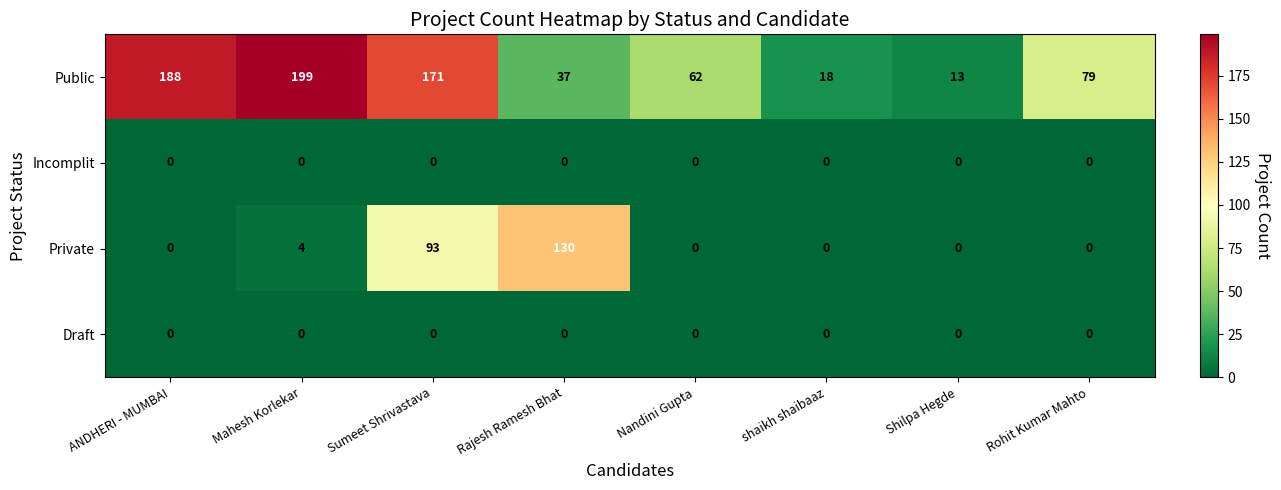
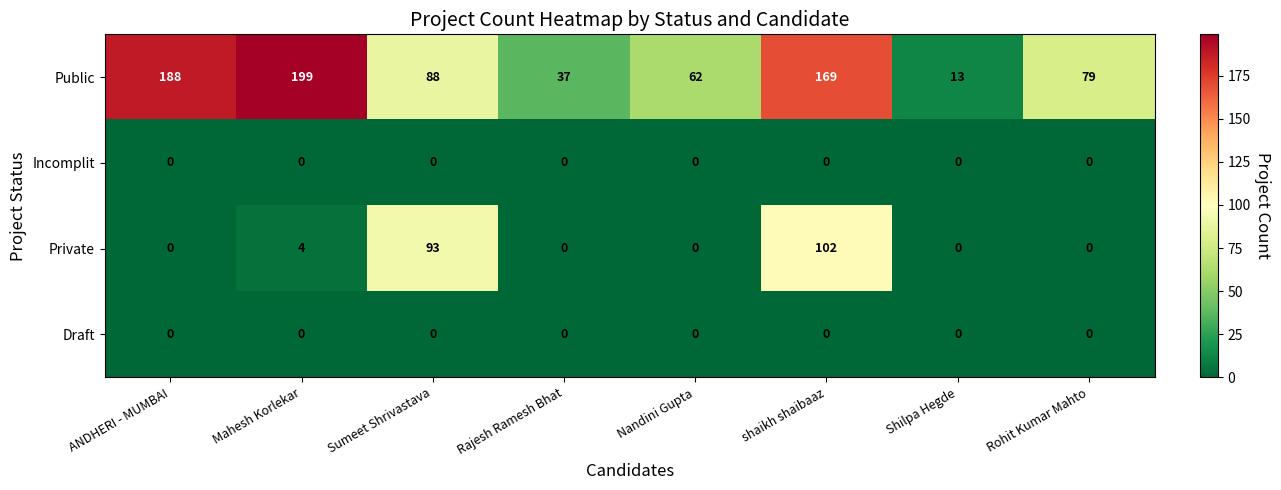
  {
    "Public": {
      "ANDHERI - MUMBAI": 188,
      "Mahesh Korlekar": 199,
-     "Sumeet Shrivastava": 171,
+     "Sumeet Shrivastava": 88,
      "Rajesh Ramesh Bhat": 37,
      "Nandini Gupta": 62,
-     "shaikh shaibaaz": 18,
+     "shaikh shaibaaz": 169,
      "Shilpa Hegde": 13,
      "Rohit Kumar Mahto": 79
    },
    "Incomplit": {
      "ANDHERI - MUMBAI": 0,
      "Mahesh Korlekar": 0,
      "Sumeet Shrivastava": 0,
      "Rajesh Ramesh Bhat": 0,
      "Nandini Gupta": 0,
      "shaikh shaibaaz": 0,
      "Shilpa Hegde": 0,
      "Rohit Kumar Mahto": 0
    },
    "Private": {
      "ANDHERI - MUMBAI": 0,
      "Mahesh Korlekar": 4,
      "Sumeet Shrivastava": 93,
-     "Rajesh Ramesh Bhat": 130,
+     "Rajesh Ramesh Bhat": 0,
      "Nandini Gupta": 0,
-     "shaikh shaibaaz": 0,
+     "shaikh shaibaaz": 102,
      "Shilpa Hegde": 0,
      "Rohit Kumar Mahto": 0
    },
    "Draft": {
      "ANDHERI - MUMBAI": 0,
      "Mahesh Korlekar": 0,
      "Sumeet Shrivastava": 0,
      "Rajesh Ramesh Bhat": 0,
      "Nandini Gupta": 0,
      "shaikh shaibaaz": 0,
      "Shilpa Hegde": 0,
      "Rohit Kumar Mahto": 0
    }
  }
